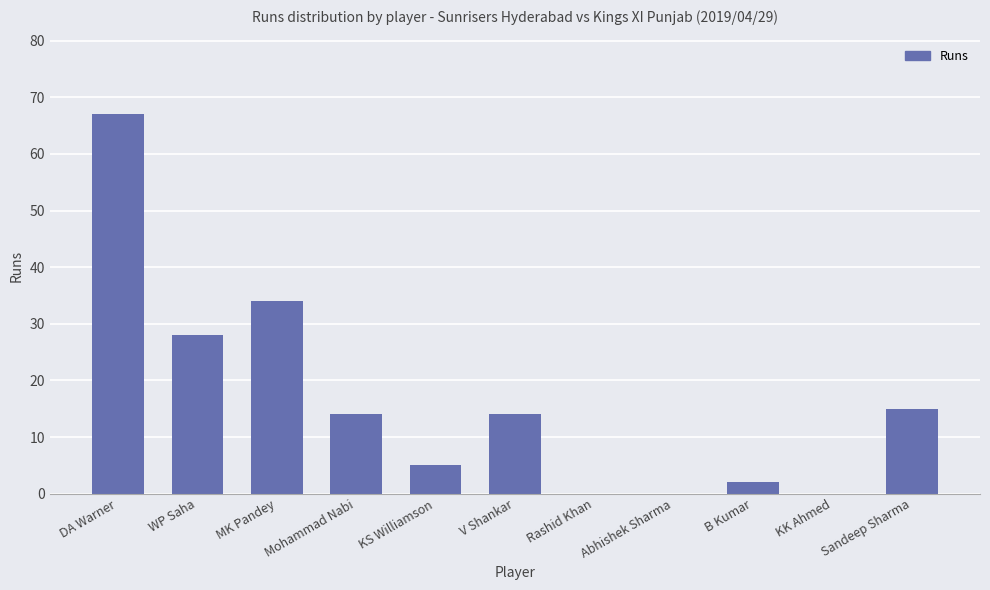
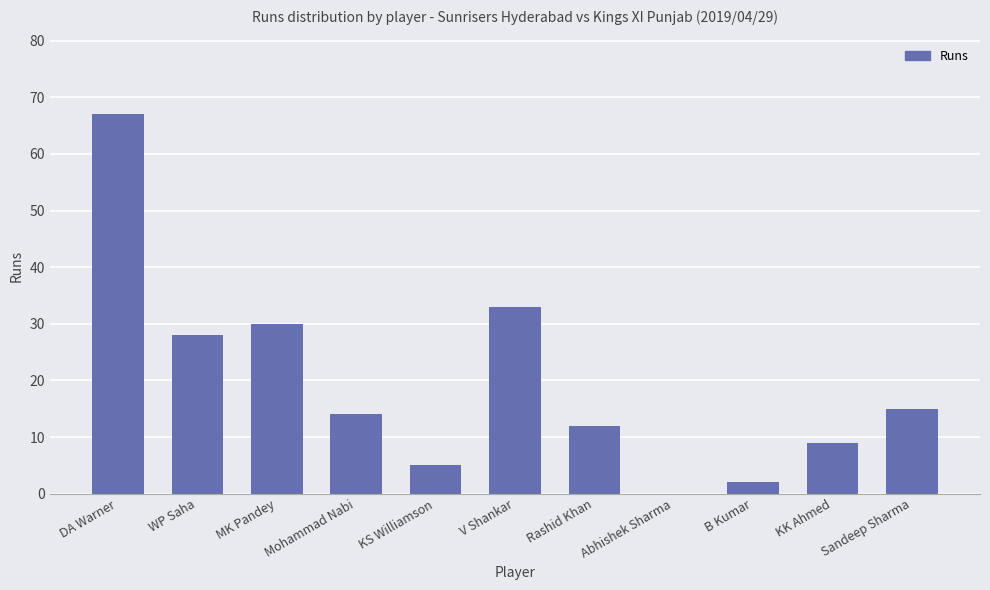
  {
    "DA Warner": 67,
    "WP Saha": 28,
-   "MK Pandey": 34,
+   "MK Pandey": 30,
    "Mohammad Nabi": 14,
    "KS Williamson": 5,
-   "V Shankar": 14,
-   "Rashid Khan": 0,
+   "V Shankar": 33,
+   "Rashid Khan": 12,
    "Abhishek Sharma": 0,
    "B Kumar": 2,
-   "KK Ahmed": 0,
+   "KK Ahmed": 9,
    "Sandeep Sharma": 15
  }
